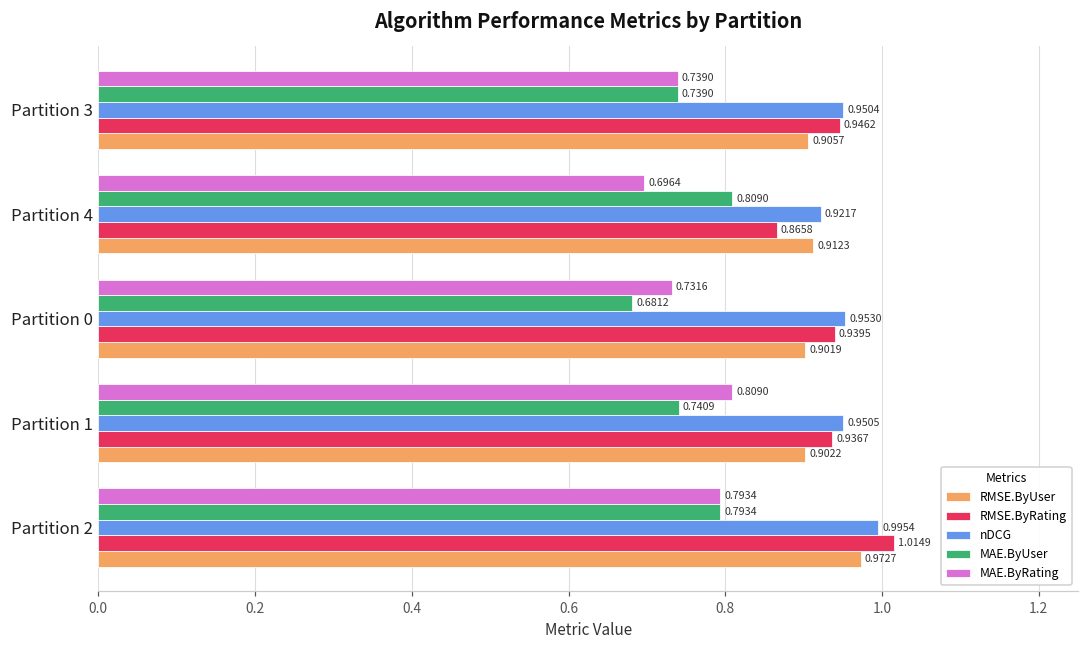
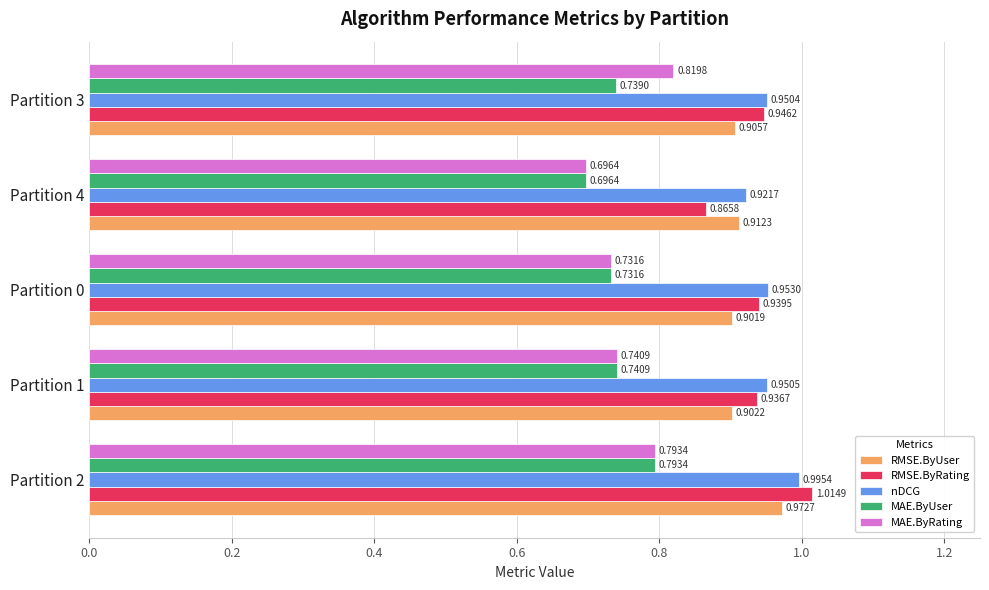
  {
    "RMSE.ByUser": {
      "Partition 3": 0.9057,
      "Partition 4": 0.9123,
      "Partition 0": 0.9019,
      "Partition 1": 0.9022,
      "Partition 2": 0.9727
    },
    "RMSE.ByRating": {
      "Partition 3": 0.9462,
      "Partition 4": 0.8658,
      "Partition 0": 0.9395,
      "Partition 1": 0.9367,
      "Partition 2": 1.0149
    },
    "nDCG": {
      "Partition 3": 0.9504,
      "Partition 4": 0.9217,
      "Partition 0": 0.9530,
      "Partition 1": 0.9505,
      "Partition 2": 0.9954
    },
    "MAE.ByUser": {
      "Partition 3": 0.7390,
-     "Partition 4": 0.8090,
-     "Partition 0": 0.6812,
+     "Partition 4": 0.6964,
+     "Partition 0": 0.7316,
      "Partition 1": 0.7409,
      "Partition 2": 0.7934
    },
    "MAE.ByRating": {
-     "Partition 3": 0.7390,
+     "Partition 3": 0.8198,
      "Partition 4": 0.6964,
      "Partition 0": 0.7316,
-     "Partition 1": 0.8090,
+     "Partition 1": 0.7409,
      "Partition 2": 0.7934
    }
  }
